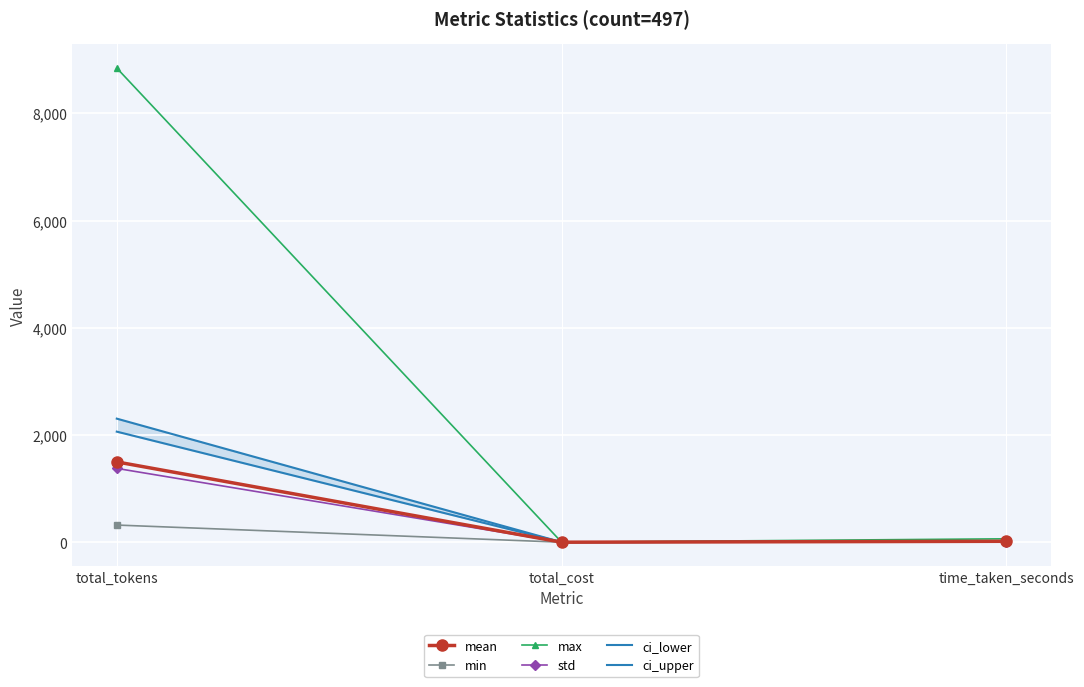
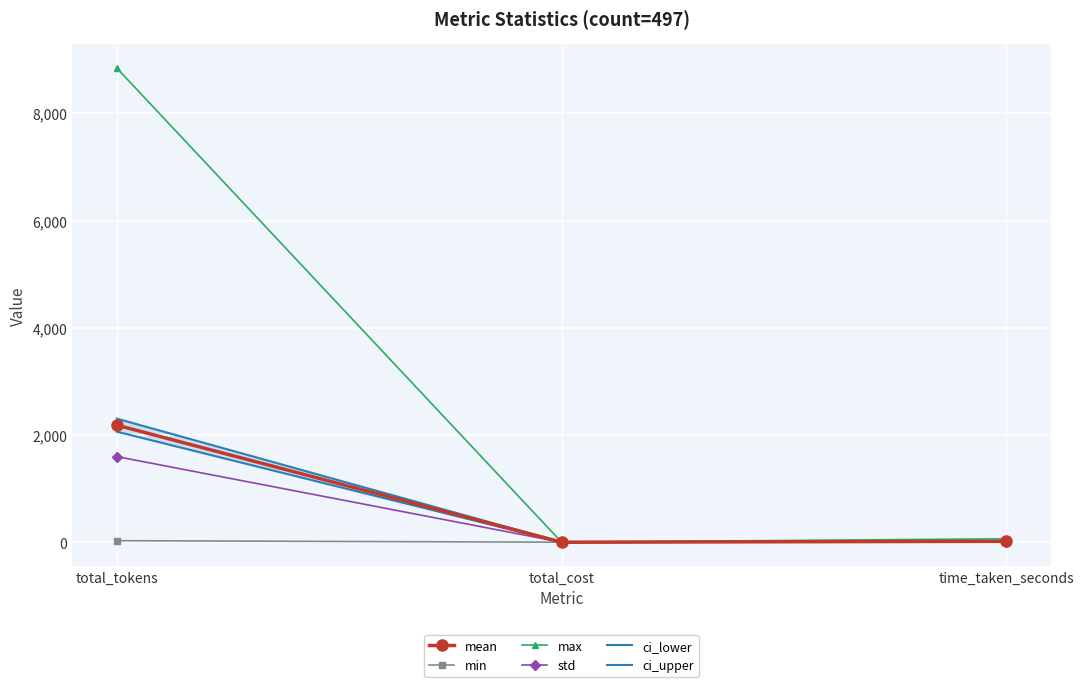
  {
    "mean": {
-     "total_tokens": "1,500"
+     "total_tokens": "2,200"
    },
    "min": {
-     "total_tokens": "300"
+     "total_tokens": "0"
    },
    "max": {
      "total_tokens": "8,800"
    },
    "std": {
-     "total_tokens": "1,400"
+     "total_tokens": "1,600"
    }
  }
